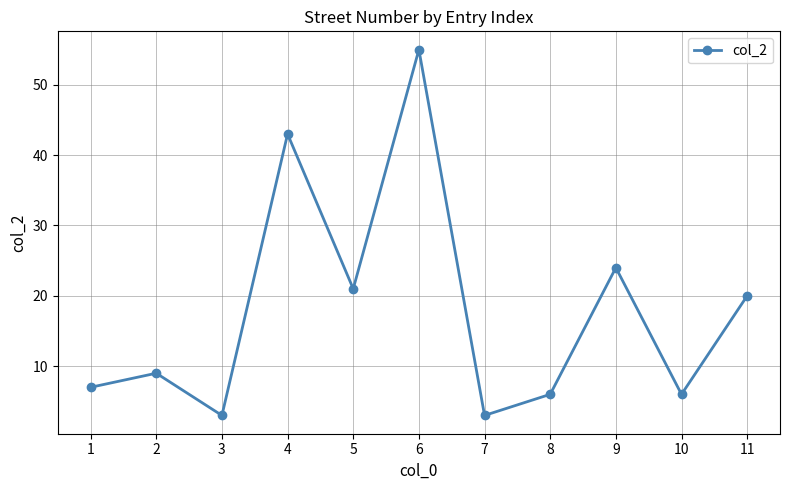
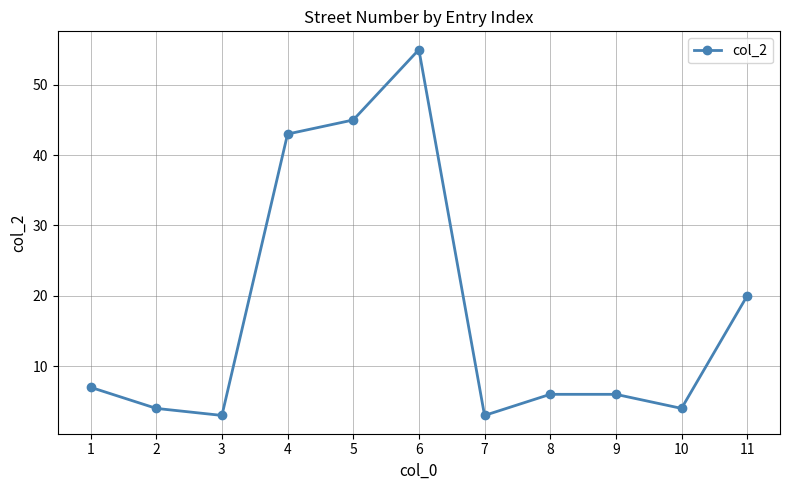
  {
    "1": 7,
-   "2": 9,
+   "2": 4,
    "3": 3,
    "4": 43,
-   "5": 21,
+   "5": 45,
    "6": 55,
    "7": 3,
    "8": 6,
-   "9": 24,
-   "10": 6,
+   "9": 6,
+   "10": 4,
    "11": 20
  }
